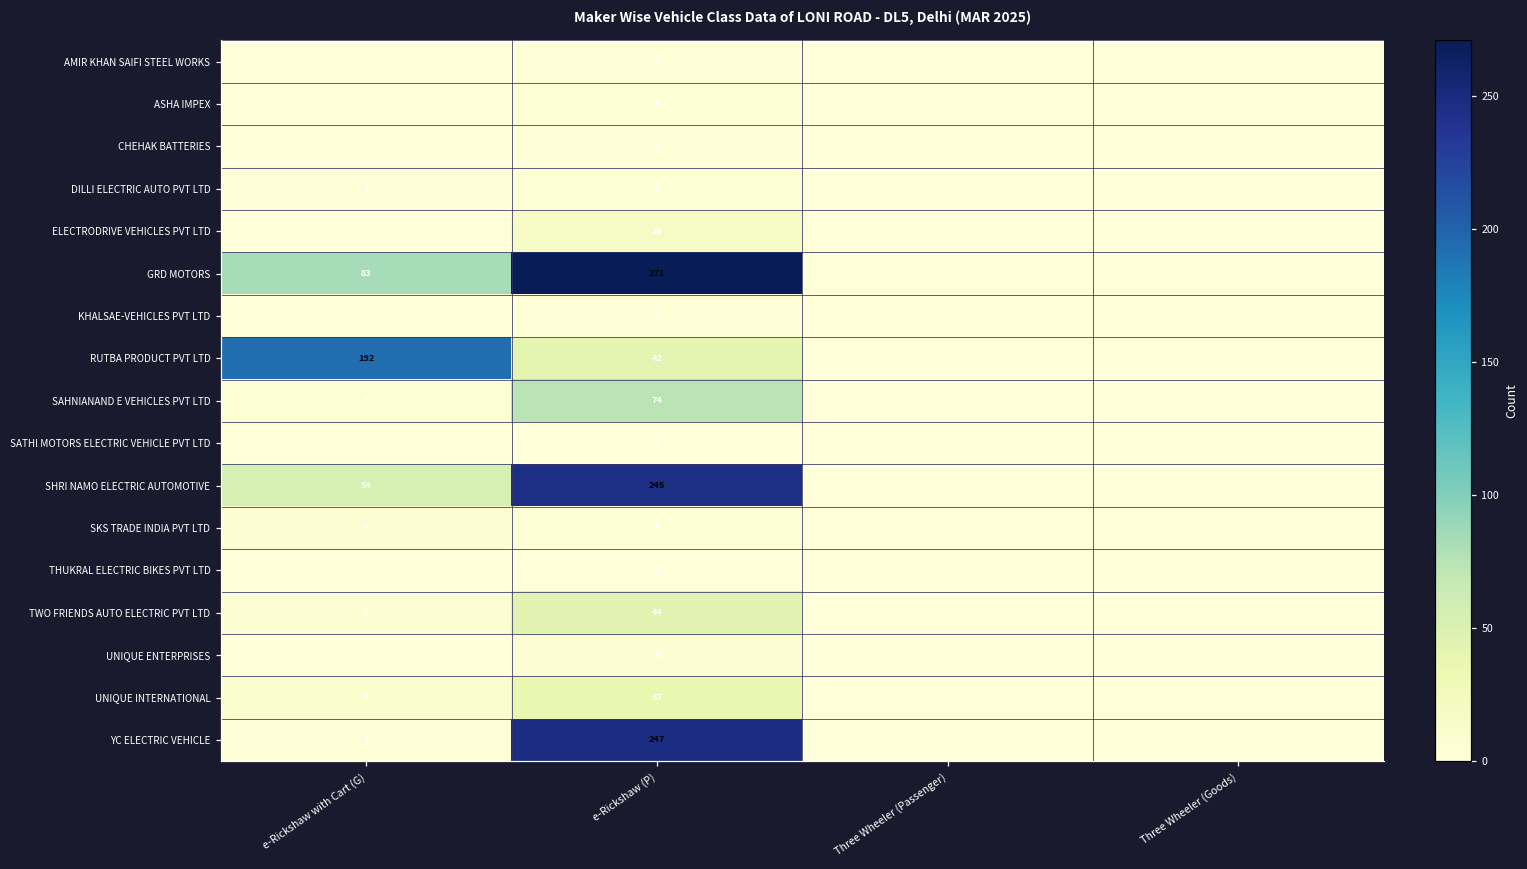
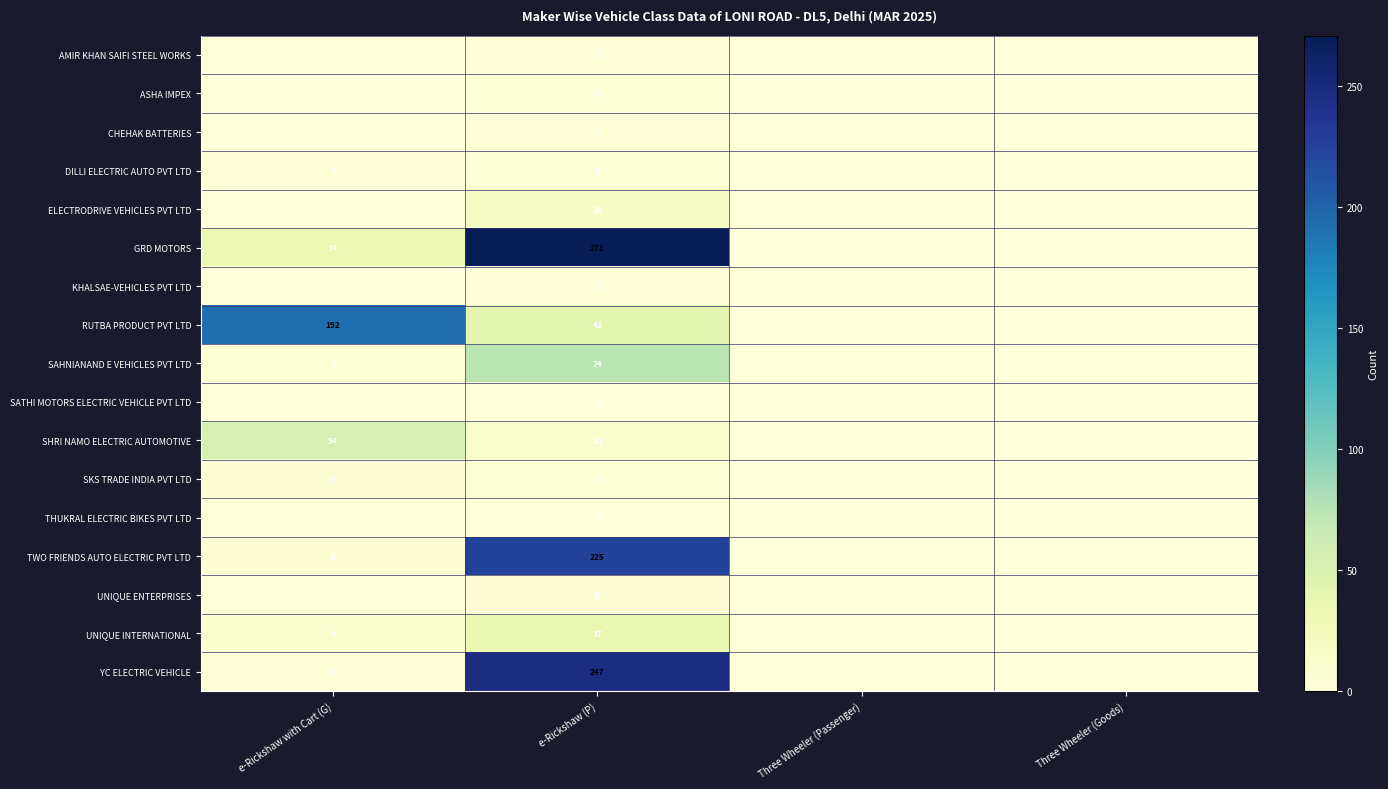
  {
    "ELECTRODRIVE VEHICLES PVT LTD": {
      "e-Rickshaw (P)": 16
    },
    "GRD MOTORS": {
-     "e-Rickshaw with Cart (G)": 83,
+     "e-Rickshaw with Cart (G)": 34,
      "e-Rickshaw (P)": 271
    },
    "RUTBA PRODUCT PVT LTD": {
      "e-Rickshaw with Cart (G)": 192,
      "e-Rickshaw (P)": 42
    },
    "SAHNIANAND E VEHICLES PVT LTD": {
      "e-Rickshaw (P)": 74
    },
    "SHRI NAMO ELECTRIC AUTOMOTIVE": {
      "e-Rickshaw with Cart (G)": 54,
-     "e-Rickshaw (P)": 245
+     "e-Rickshaw (P)": 10
    },
    "TWO FRIENDS AUTO ELECTRIC PVT LTD": {
-     "e-Rickshaw (P)": 44
+     "e-Rickshaw (P)": 225
    },
    "UNIQUE INTERNATIONAL": {
      "e-Rickshaw with Cart (G)": 9,
      "e-Rickshaw (P)": 37
    },
    "YC ELECTRIC VEHICLE": {
      "e-Rickshaw (P)": 247
    }
  }
